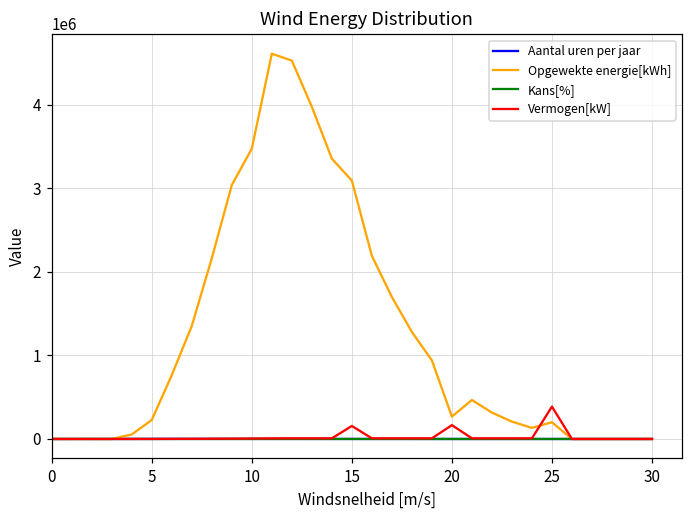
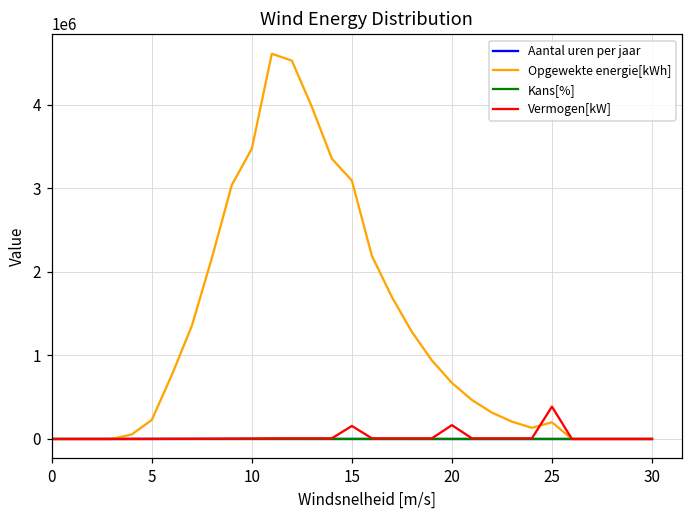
  {
    "Kans[%]": {
      "15": 0,
      "20": 0,
      "25": 0
    },
    "Opgewekte energie[kWh]": {
      "5": 200000,
      "10": 3500000,
      "15": 3100000,
-     "20": 300000,
+     "20": 700000,
      "25": 200000
    },
    "Vermogen[kW]": {
      "15": 200000,
      "20": 200000,
      "25": 400000
    }
  }
